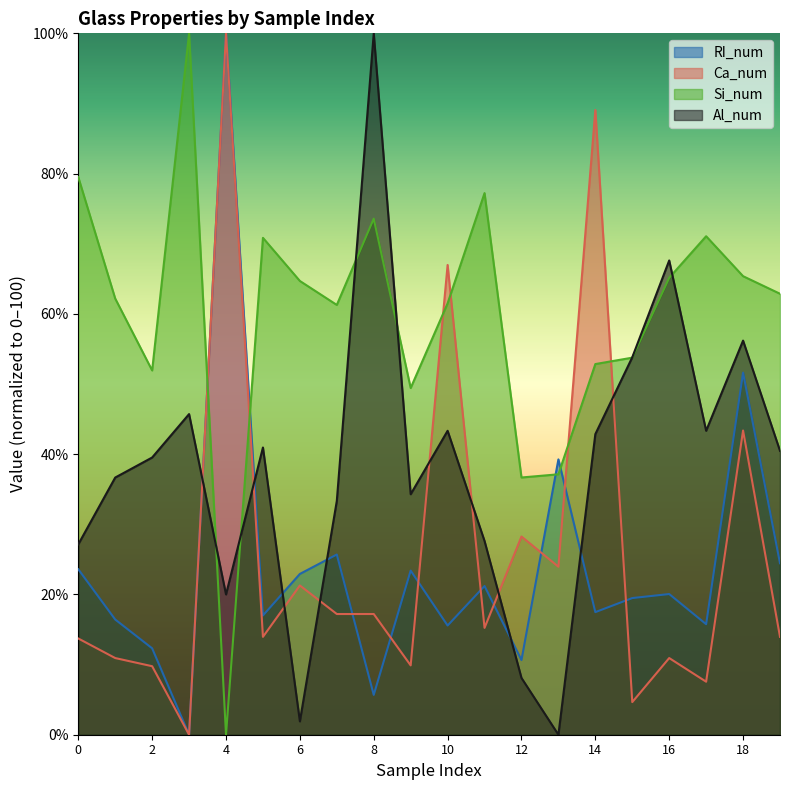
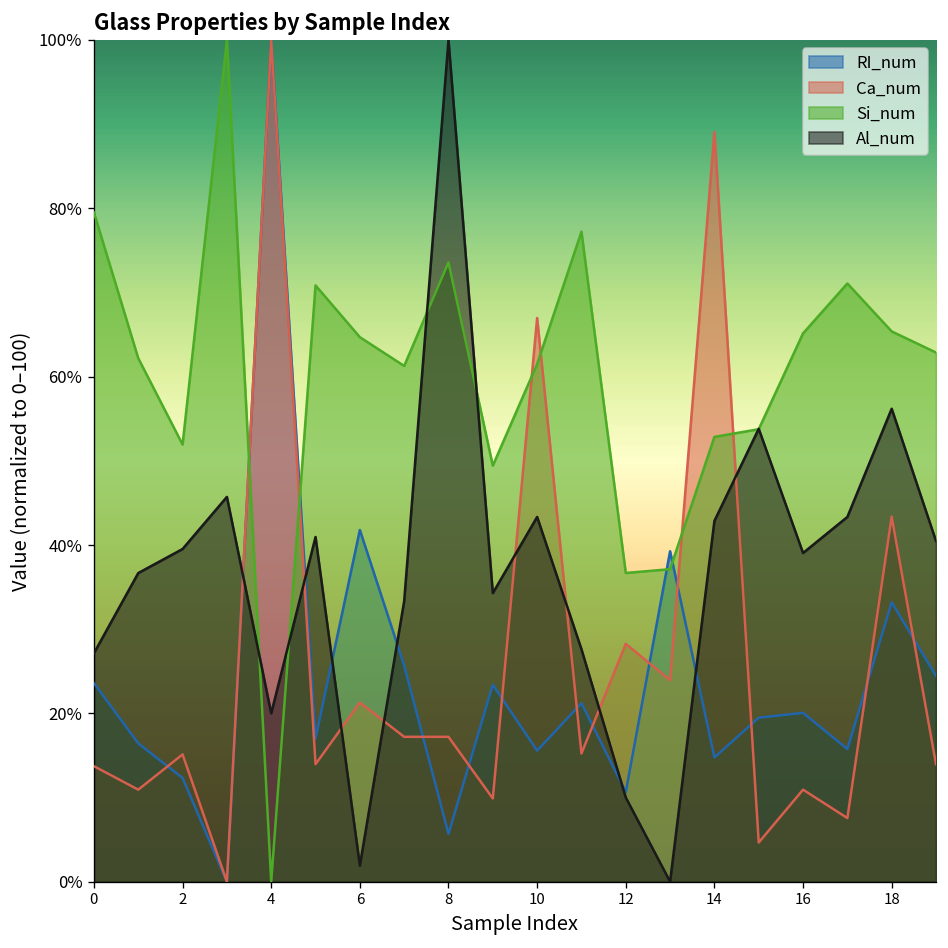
  {
    "RI_num": {
      "0": "24%",
      "2": "12%",
-     "6": "23%",
+     "6": "42%",
      "8": "6%",
      "10": "16%",
      "12": "11%",
-     "14": "17%",
+     "14": "15%",
      "16": "20%",
-     "18": "52%"
+     "18": "33%"
    },
    "Ca_num": {
      "0": "14%",
-     "2": "10%",
+     "2": "15%",
      "6": "21%",
      "8": "17%",
      "10": "67%",
      "12": "28%",
      "14": "89%",
      "16": "11%",
      "18": "43%"
    },
    "Si_num": {
      "0": "79%",
      "2": "52%",
      "4": "0%",
      "6": "65%",
      "8": "74%",
      "10": "62%",
      "12": "37%",
      "14": "53%",
      "16": "65%",
      "18": "65%"
    },
    "Al_num": {
      "0": "27%",
      "2": "40%",
      "4": "20%",
      "6": "2%",
      "8": "100%",
      "10": "43%",
-     "12": "8%",
+     "12": "10%",
      "14": "43%",
-     "16": "68%",
+     "16": "39%",
      "18": "56%"
    }
  }
